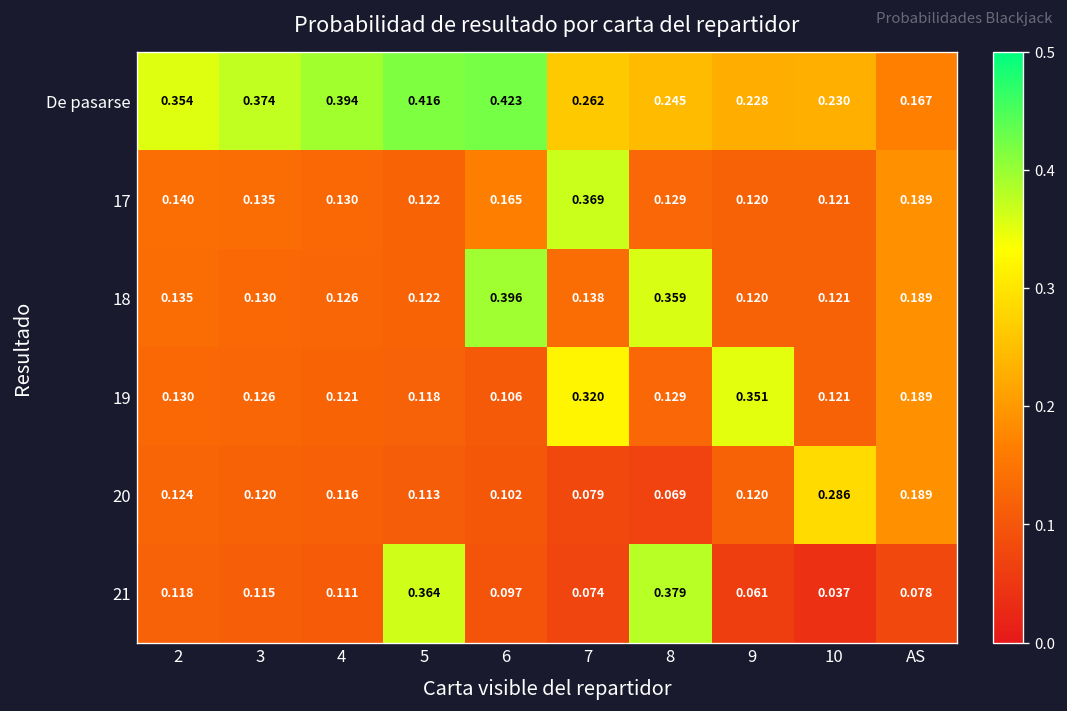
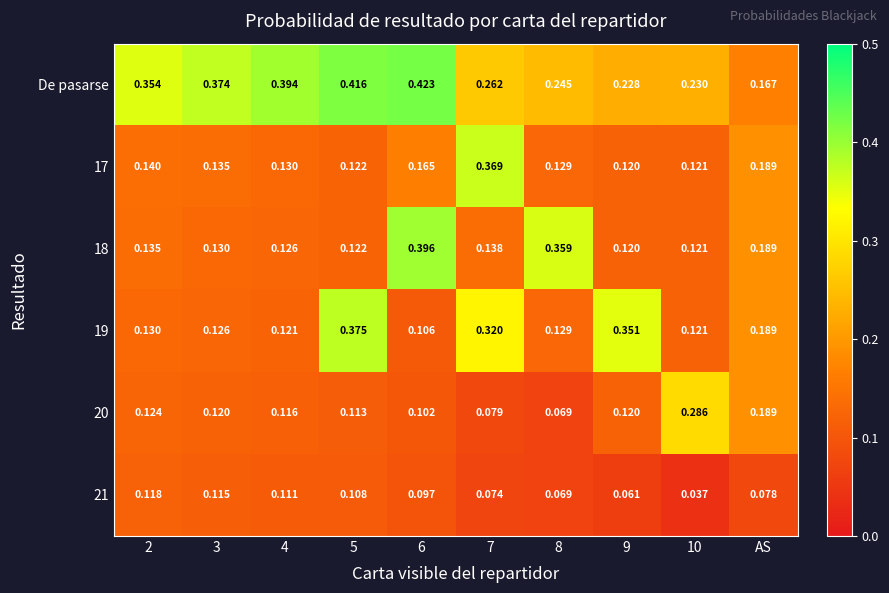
  {
    "De pasarse": {
      "2": 0.354,
      "3": 0.374,
      "4": 0.394,
      "5": 0.416,
      "6": 0.423,
      "7": 0.262,
      "8": 0.245,
      "9": 0.228,
      "10": 0.230,
      "AS": 0.167
    },
    "17": {
      "2": 0.140,
      "3": 0.135,
      "4": 0.130,
      "5": 0.122,
      "6": 0.165,
      "7": 0.369,
      "8": 0.129,
      "9": 0.120,
      "10": 0.121,
      "AS": 0.189
    },
    "18": {
      "2": 0.135,
      "3": 0.130,
      "4": 0.126,
      "5": 0.122,
      "6": 0.396,
      "7": 0.138,
      "8": 0.359,
      "9": 0.120,
      "10": 0.121,
      "AS": 0.189
    },
    "19": {
      "2": 0.130,
      "3": 0.126,
      "4": 0.121,
-     "5": 0.118,
+     "5": 0.375,
      "6": 0.106,
      "7": 0.320,
      "8": 0.129,
      "9": 0.351,
      "10": 0.121,
      "AS": 0.189
    },
    "20": {
      "2": 0.124,
      "3": 0.120,
      "4": 0.116,
      "5": 0.113,
      "6": 0.102,
      "7": 0.079,
      "8": 0.069,
      "9": 0.120,
      "10": 0.286,
      "AS": 0.189
    },
    "21": {
      "2": 0.118,
      "3": 0.115,
      "4": 0.111,
-     "5": 0.364,
+     "5": 0.108,
      "6": 0.097,
      "7": 0.074,
-     "8": 0.379,
+     "8": 0.069,
      "9": 0.061,
      "10": 0.037,
      "AS": 0.078
    }
  }
